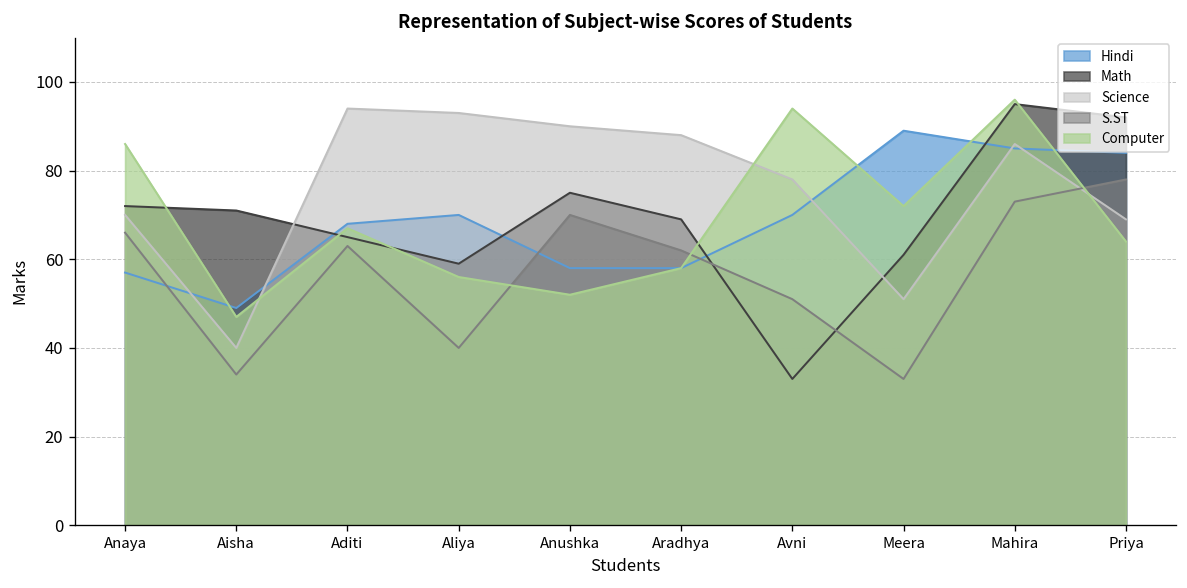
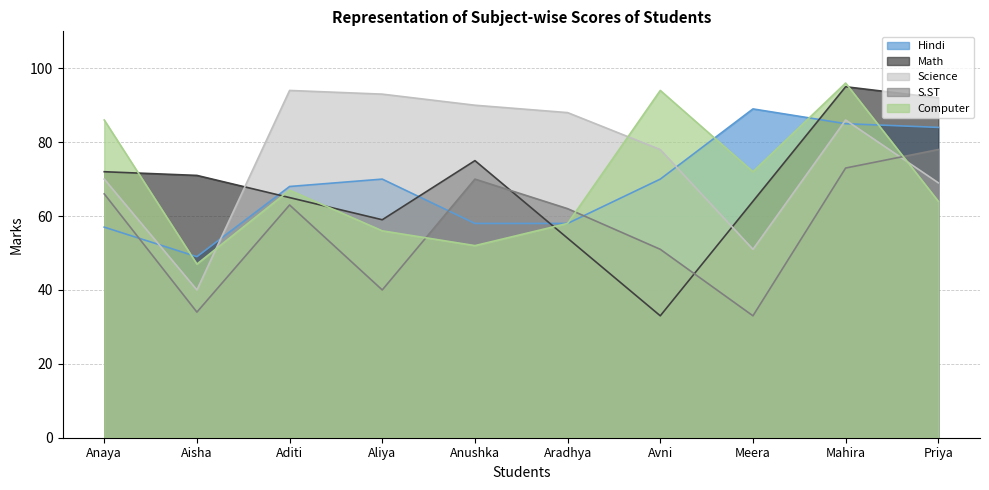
  {
    "Hindi": {
      "Anaya": 57,
      "Aisha": 49,
      "Aditi": 68,
      "Aliya": 70,
      "Anushka": 58,
      "Avni": 70,
      "Meera": 89,
      "Mahira": 85,
      "Priya": 84
    },
    "Math": {
      "Anaya": 72,
      "Aisha": 71,
      "Aditi": 65,
      "Aliya": 59,
      "Anushka": 75,
-     "Aradhya": 69,
+     "Aradhya": 54,
      "Avni": 33,
-     "Meera": 61,
+     "Meera": 64,
      "Mahira": 95
    },
    "S.ST": {
      "Anaya": 66,
      "Aisha": 34,
      "Aditi": 63,
      "Aliya": 40,
      "Anushka": 70,
      "Aradhya": 62,
      "Avni": 51,
      "Meera": 33,
      "Mahira": 73,
      "Priya": 78
    }
  }
